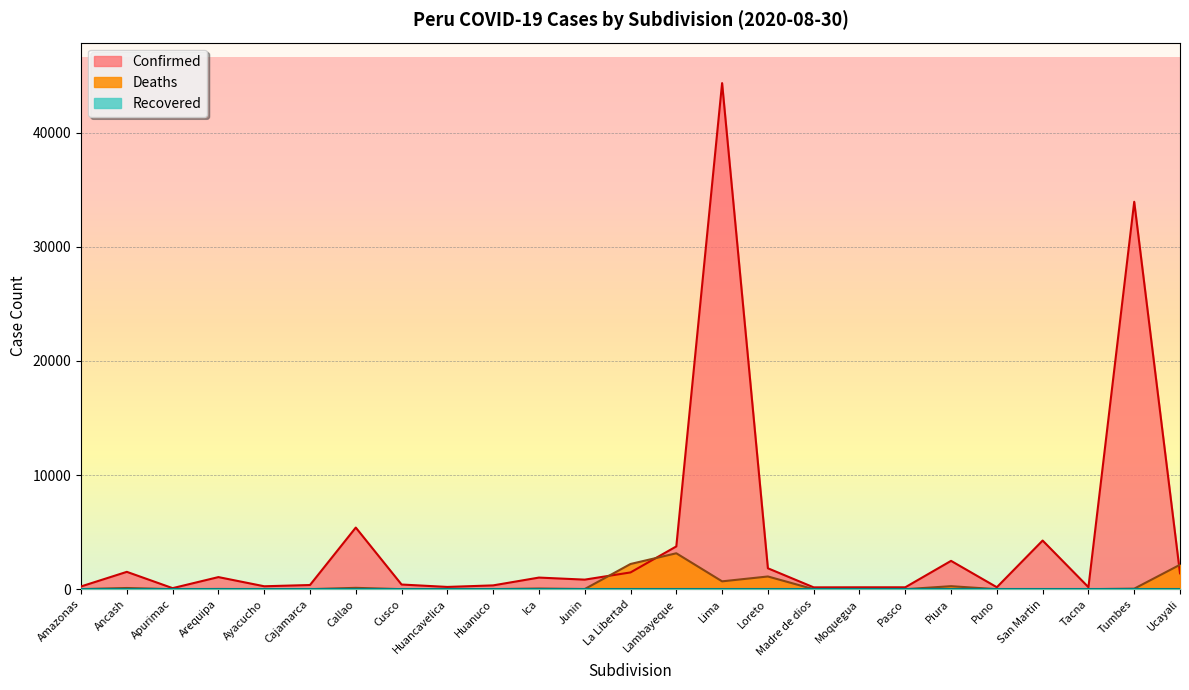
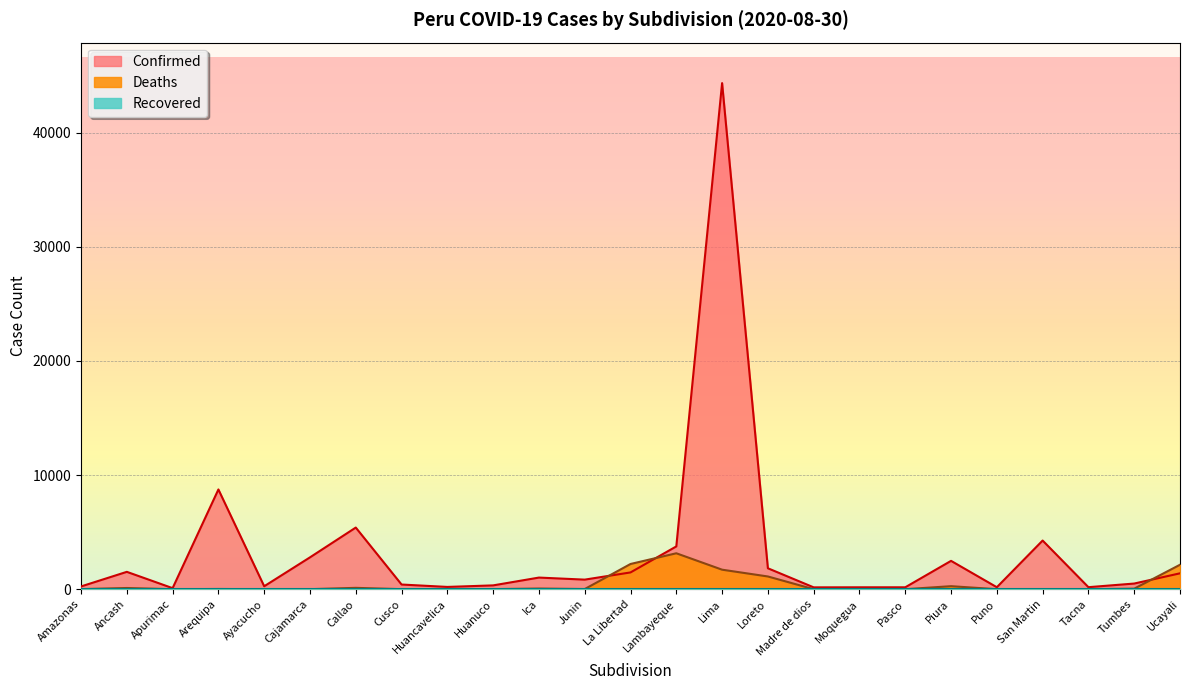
  {
    "Confirmed": {
      "Amazonas": 200,
      "Ancash": 1500,
-     "Arequipa": 1100,
+     "Arequipa": 8700,
      "Ayacucho": 300,
-     "Cajamarca": 400,
+     "Cajamarca": 2800,
      "Callao": 5400,
      "Cusco": 400,
      "Huanuco": 300,
      "Ica": 1000,
      "Junin": 800,
      "La Libertad": 1500,
      "Lambayeque": 3700,
      "Lima": 44300,
      "Loreto": 1800,
      "Piura": 2500,
      "San Martin": 4300,
-     "Tumbes": 33900,
+     "Tumbes": 500,
      "Ucayali": 1400
    },
    "Deaths": {
      "La Libertad": 2200,
      "Lambayeque": 3100,
-     "Lima": 700,
+     "Lima": 1700,
      "Loreto": 1100,
      "Piura": 300,
      "Ucayali": 2100
    },
    "Recovered": {
      "La Libertad": 0,
      "Lambayeque": 0,
      "Lima": 0,
      "Loreto": 0,
      "Piura": 0,
      "Ucayali": 0
    }
  }
